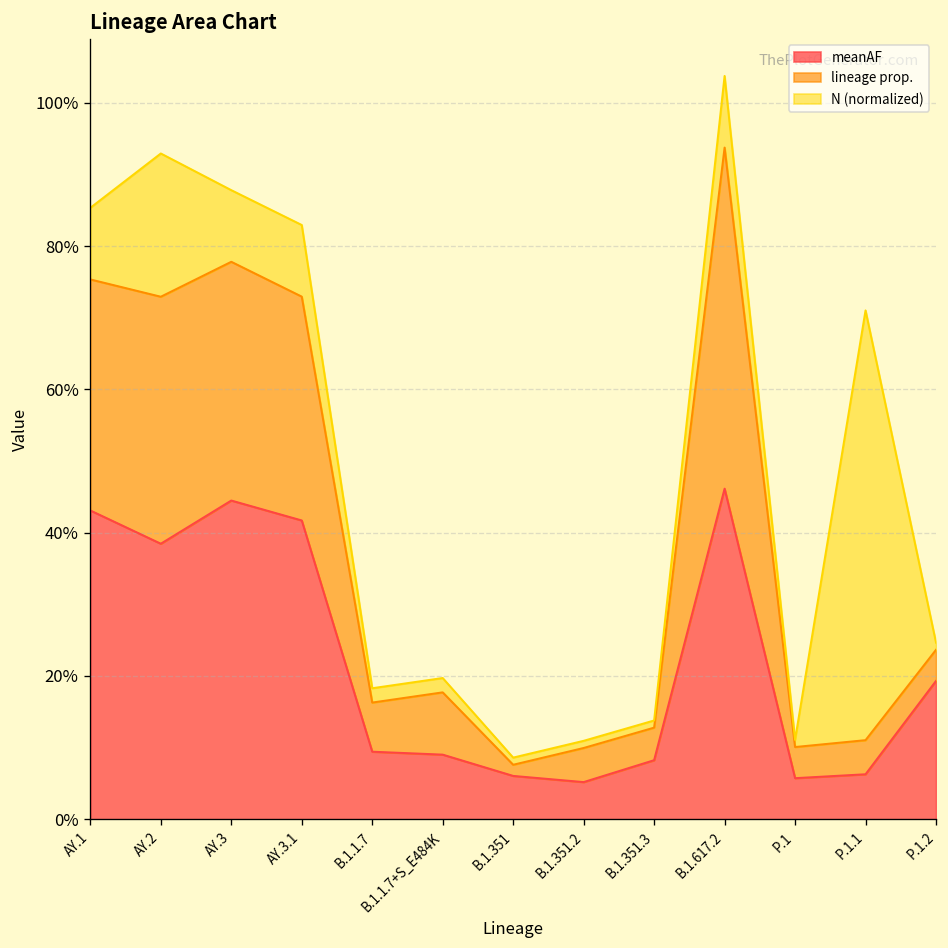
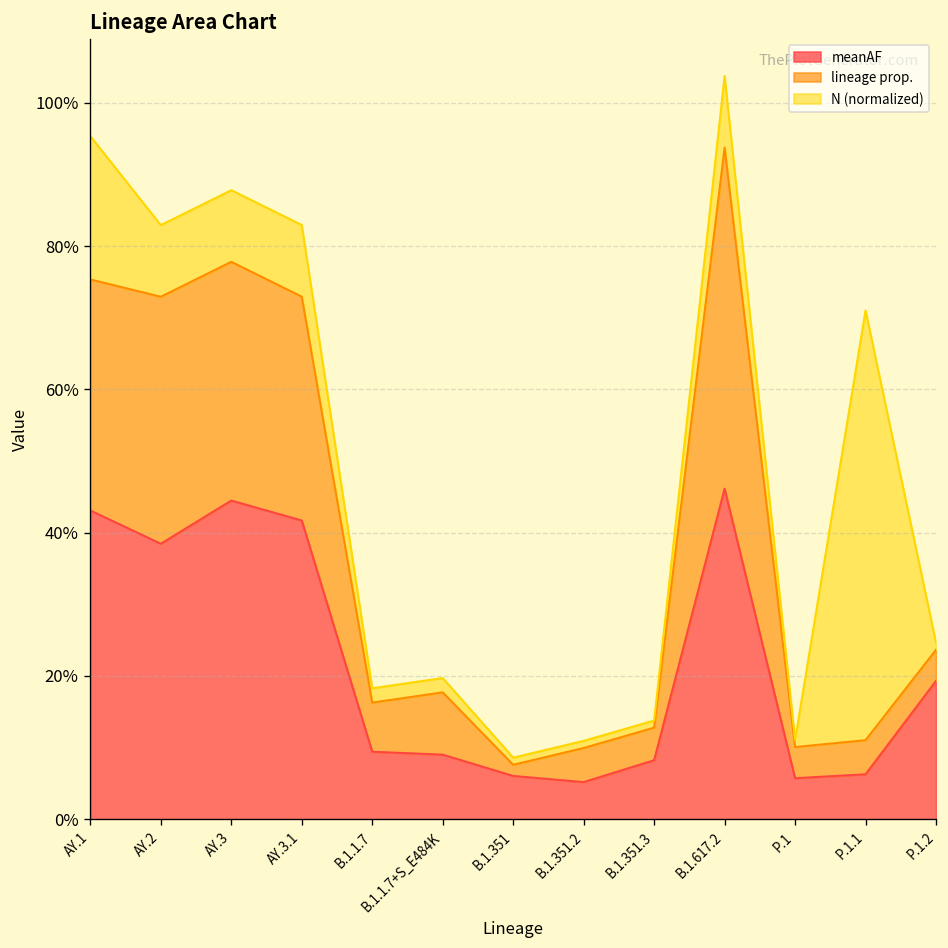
  {
    "meanAF": {
      "AY.1": "43%",
      "AY.2": "38%",
      "AY.3": "44%",
      "AY.3.1": "42%",
      "B.1.1.7": "9%",
      "B.1.1.7+S_E484K": "9%",
      "B.1.351": "6%",
      "B.1.351.2": "5%",
      "B.1.351.3": "8%",
      "B.1.617.2": "46%",
      "P.1": "6%",
      "P.1.1": "6%",
      "P.1.2": "19%"
    },
    "lineage prop.": {
      "AY.1": "32%",
      "AY.2": "34%",
      "AY.3": "33%",
      "AY.3.1": "31%",
      "B.1.1.7": "7%",
      "B.1.1.7+S_E484K": "9%",
      "B.1.351": "2%",
      "B.1.351.2": "5%",
      "B.1.351.3": "5%",
      "B.1.617.2": "48%",
      "P.1": "4%",
      "P.1.1": "5%",
      "P.1.2": "4%"
    },
    "N (normalized)": {
-     "AY.1": "10%",
-     "AY.2": "20%",
+     "AY.1": "20%",
+     "AY.2": "10%",
      "AY.3": "10%",
      "AY.3.1": "10%",
      "B.1.1.7": "2%",
      "B.1.1.7+S_E484K": "2%",
      "B.1.351": "1%",
      "B.1.351.2": "1%",
      "B.1.351.3": "1%",
      "B.1.617.2": "10%",
      "P.1": "1%",
      "P.1.1": "60%",
      "P.1.2": "1%"
    }
  }
